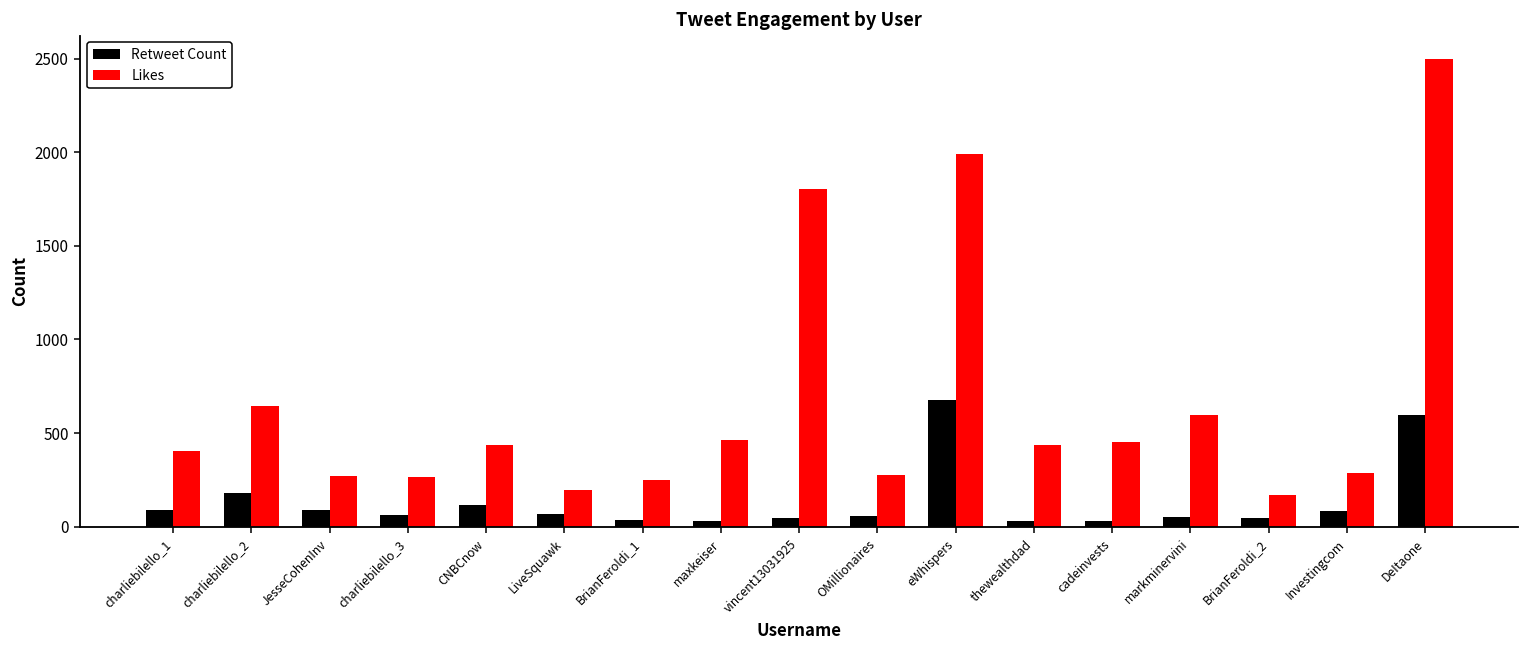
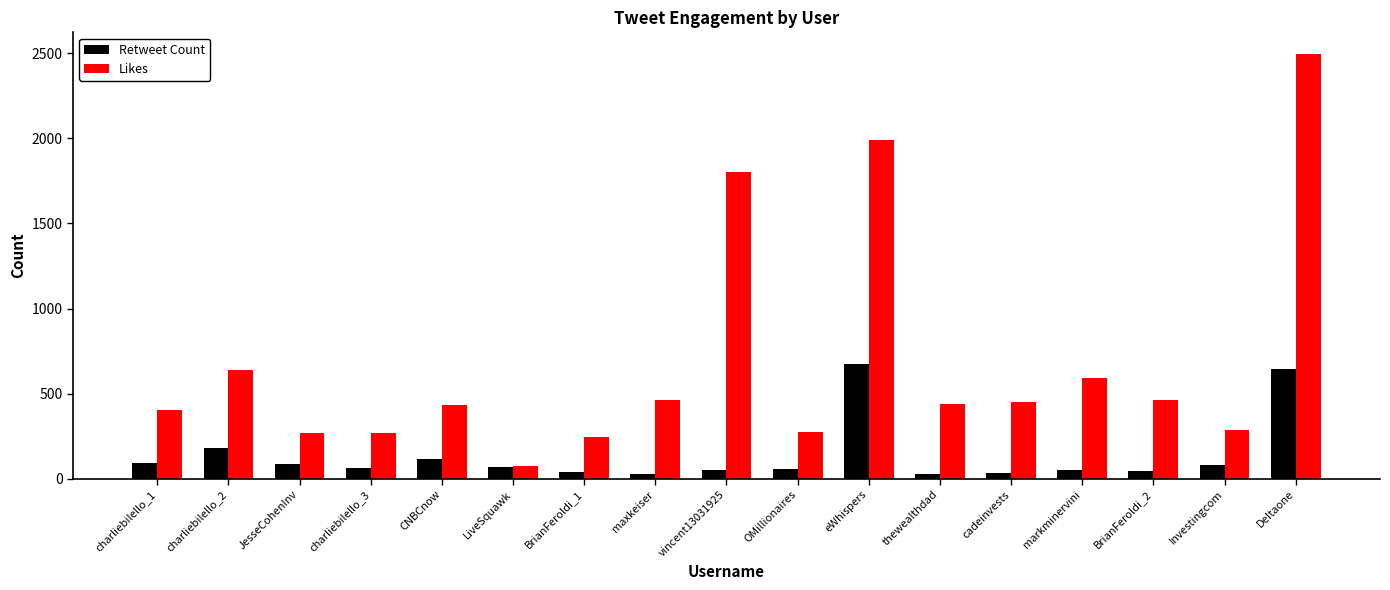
  {
    "Retweet Count": {
      "charliebilello_1": 90,
      "charliebilello_2": 180,
      "JesseCohenInv": 90,
      "charliebilello_3": 60,
      "CNBCnow": 120,
      "LiveSquawk": 70,
      "BrianFeroldi_1": 40,
      "maxkeiser": 30,
      "vincent13031925": 50,
      "OMillionaires": 60,
      "eWhispers": 680,
      "thewealthdad": 30,
      "cadeinvests": 30,
      "markminervini": 50,
      "BrianFeroldi_2": 50,
      "Investingcom": 80,
-     "DeItaone": 600
+     "DeItaone": 640
    },
    "Likes": {
      "charliebilello_1": 400,
      "charliebilello_2": 640,
      "JesseCohenInv": 270,
      "charliebilello_3": 270,
      "CNBCnow": 430,
-     "LiveSquawk": 190,
+     "LiveSquawk": 80,
      "BrianFeroldi_1": 250,
      "maxkeiser": 460,
      "vincent13031925": 1800,
      "OMillionaires": 270,
      "eWhispers": 1990,
      "thewealthdad": 440,
      "cadeinvests": 450,
      "markminervini": 590,
-     "BrianFeroldi_2": 170,
+     "BrianFeroldi_2": 460,
      "Investingcom": 290,
      "DeItaone": 2500
    }
  }
